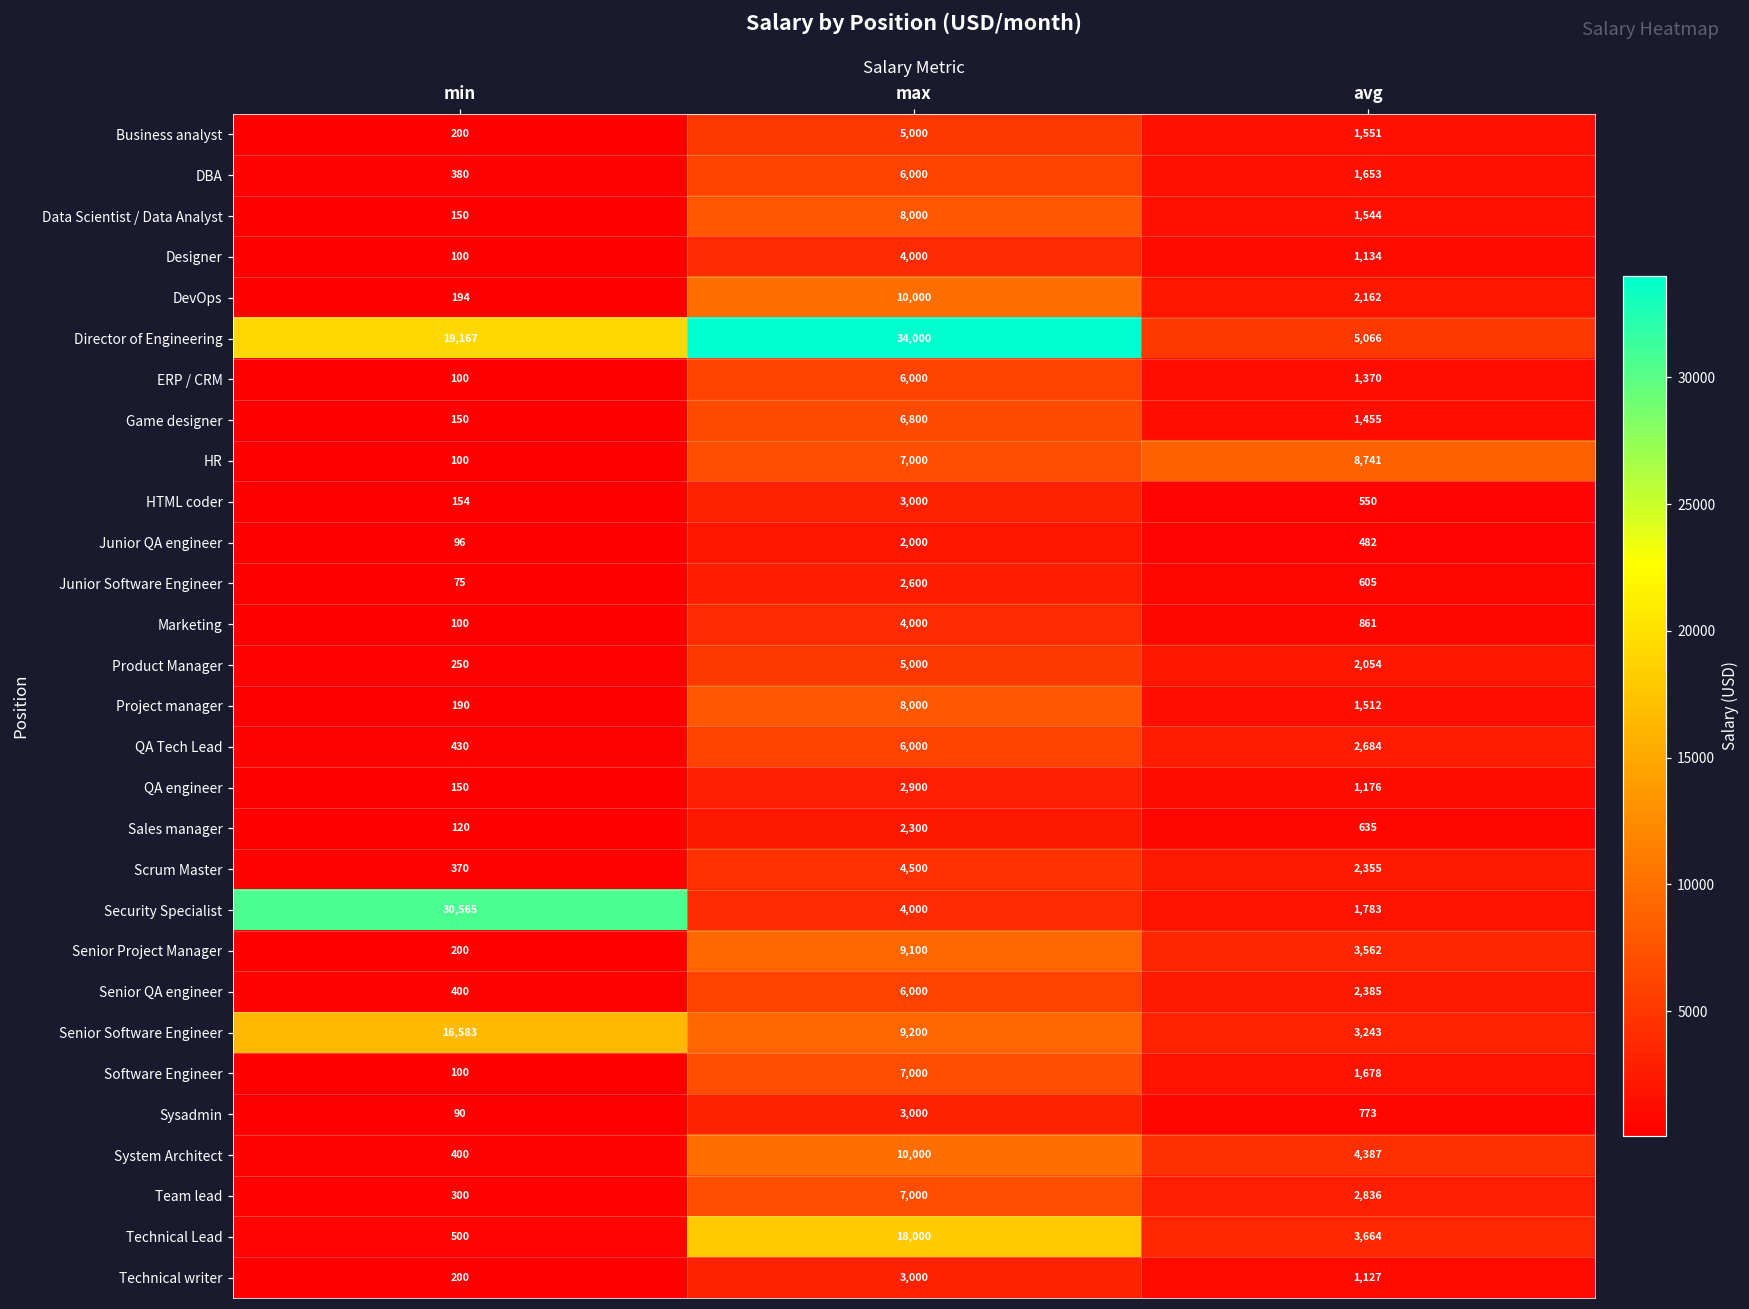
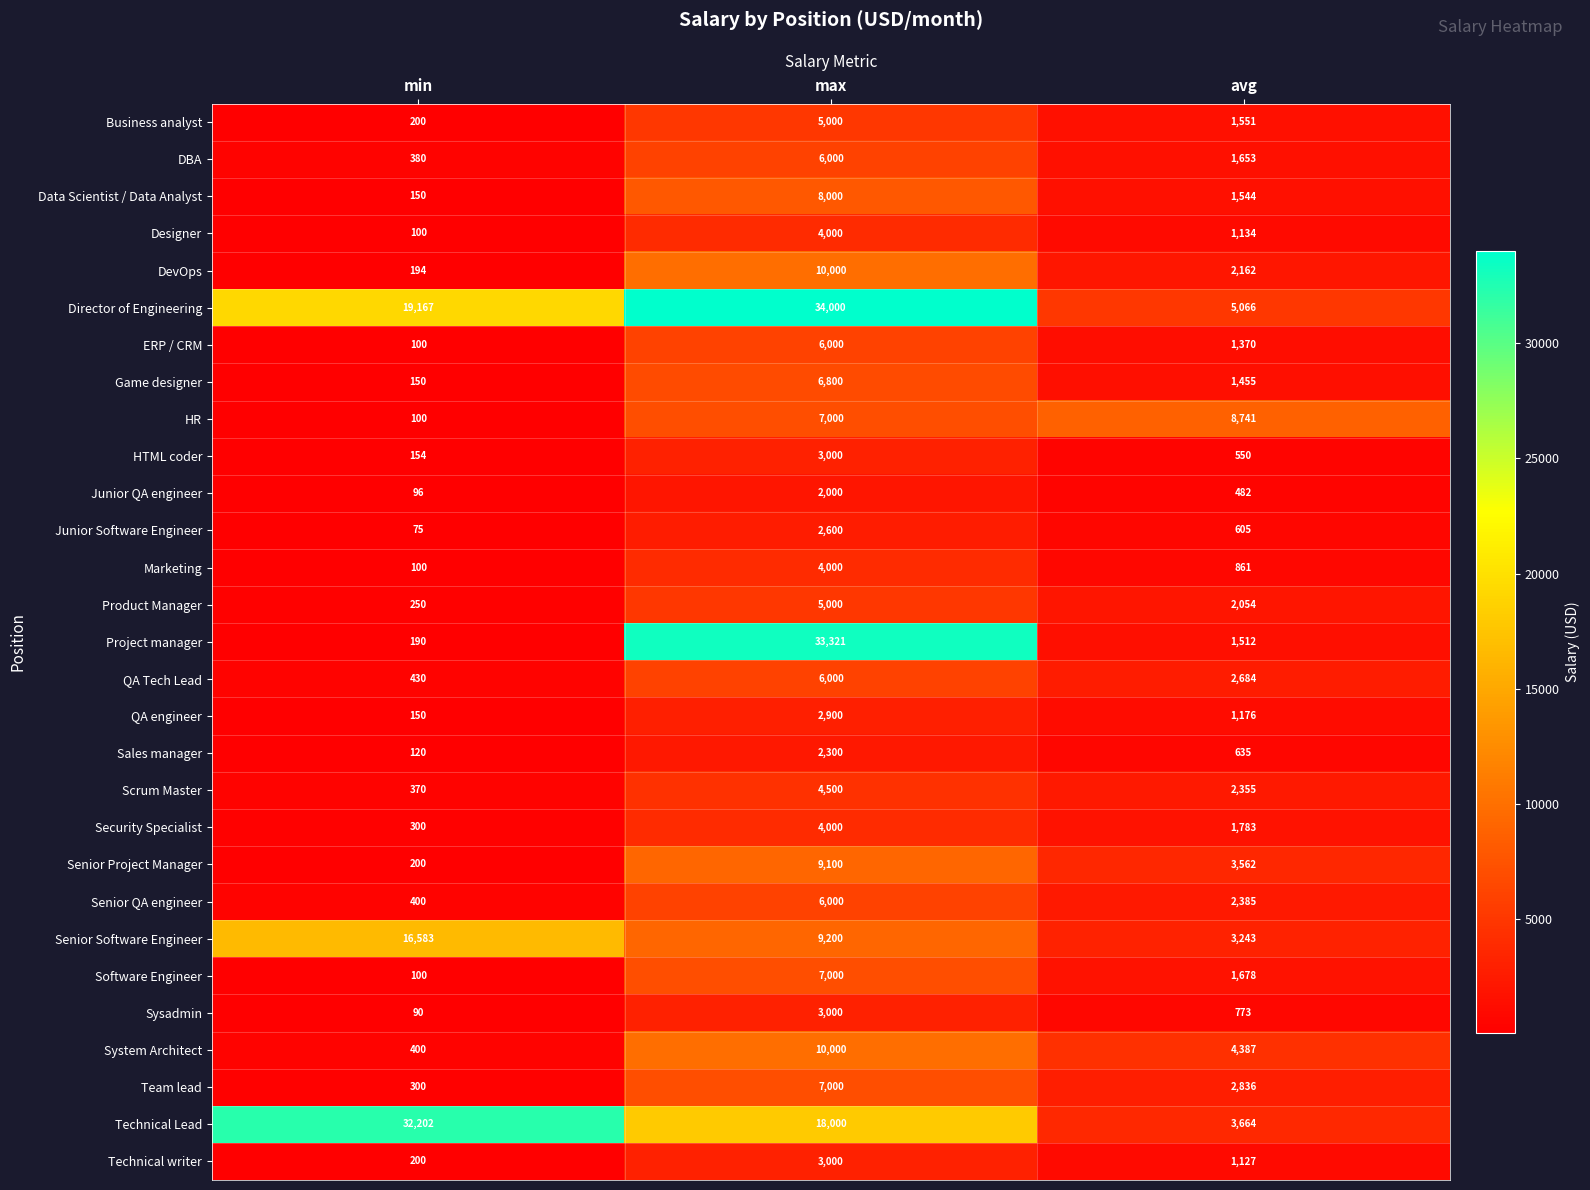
  {
    "Project manager": {
-     "max": "8,000"
+     "max": "33,321"
    },
    "Security Specialist": {
-     "min": "30,565"
+     "min": "300"
    },
    "Technical Lead": {
-     "min": "500"
+     "min": "32,202"
    }
  }
